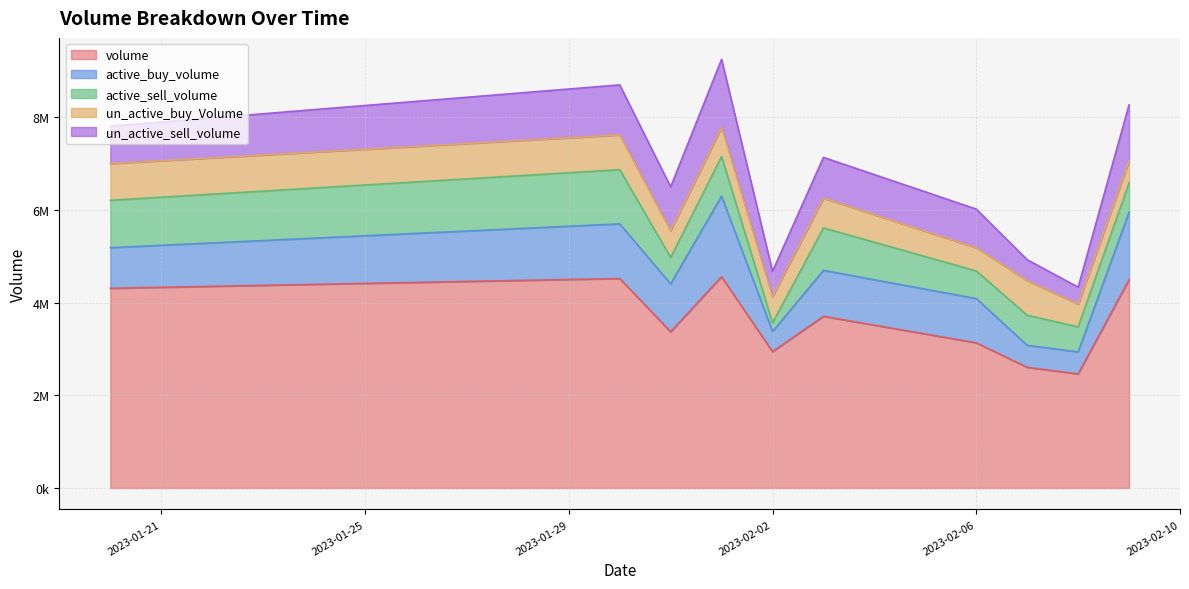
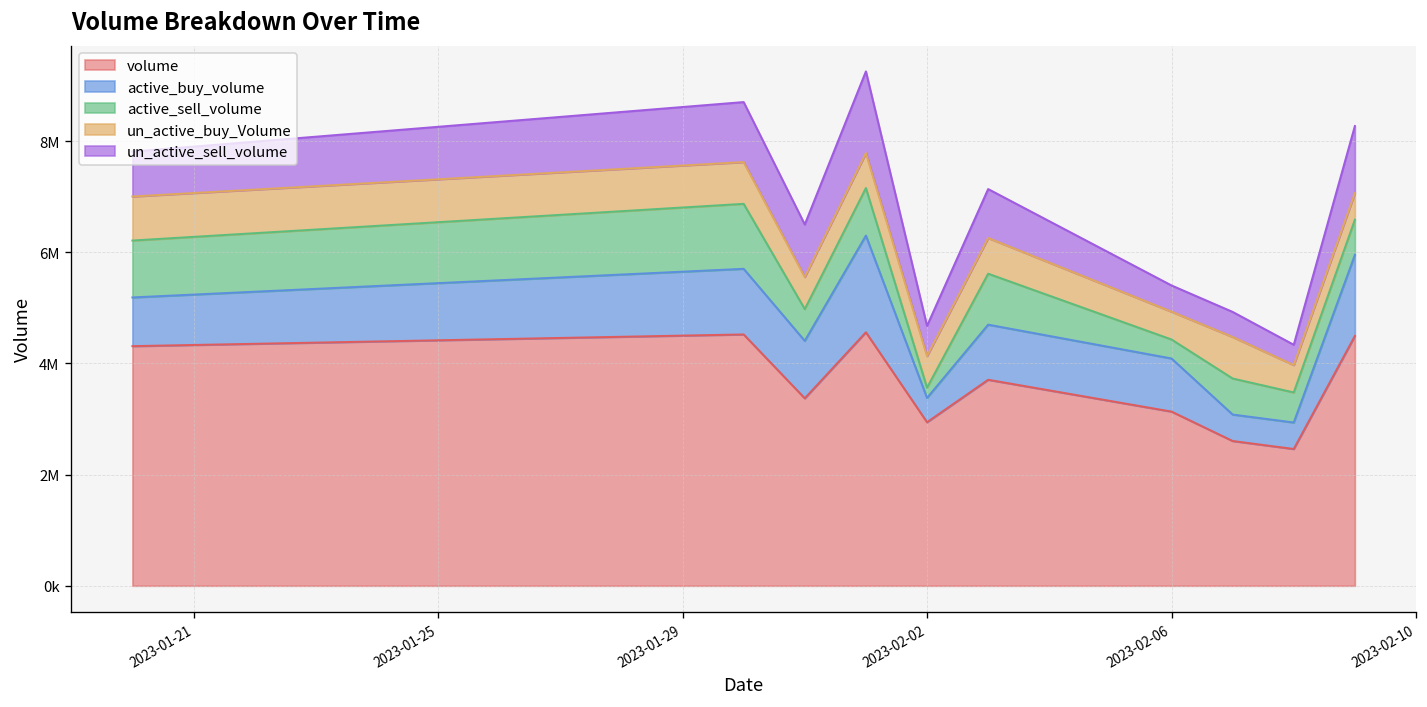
  {
    "active_buy_volume": {
      "2023-02-02": 400000,
      "2023-02-06": 1000000
    },
    "active_sell_volume": {
      "2023-02-02": 200000,
-     "2023-02-06": 600000
+     "2023-02-06": 300000
    },
    "un_active_sell_volume": {
      "2023-02-02": 500000,
-     "2023-02-06": 800000
+     "2023-02-06": 500000
    }
  }
